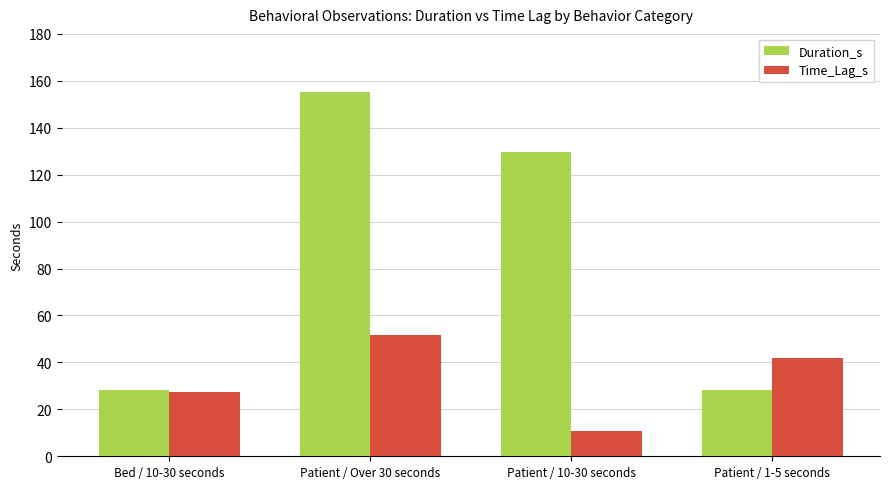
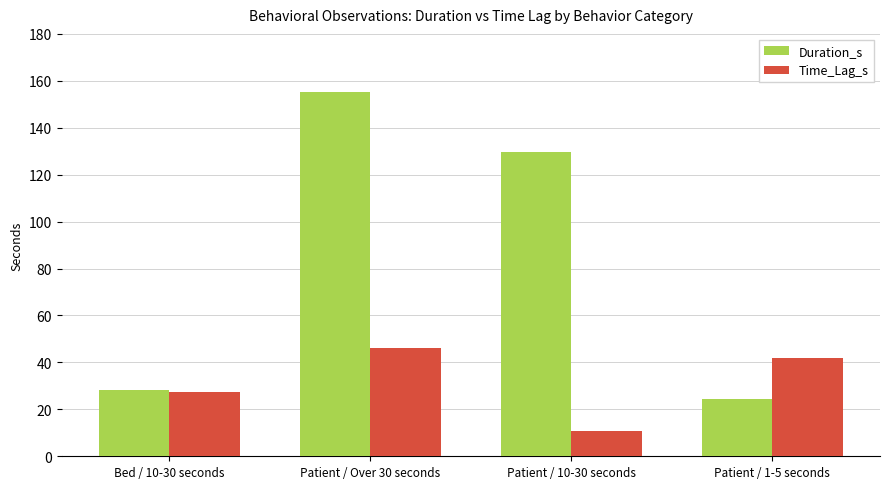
  {
    "Duration_s": {
      "Bed / 10-30 seconds": 28,
      "Patient / Over 30 seconds": 155,
      "Patient / 10-30 seconds": 130,
-     "Patient / 1-5 seconds": 28
+     "Patient / 1-5 seconds": 24
    },
    "Time_Lag_s": {
      "Bed / 10-30 seconds": 28,
-     "Patient / Over 30 seconds": 52,
+     "Patient / Over 30 seconds": 46,
      "Patient / 10-30 seconds": 11,
      "Patient / 1-5 seconds": 42
    }
  }
